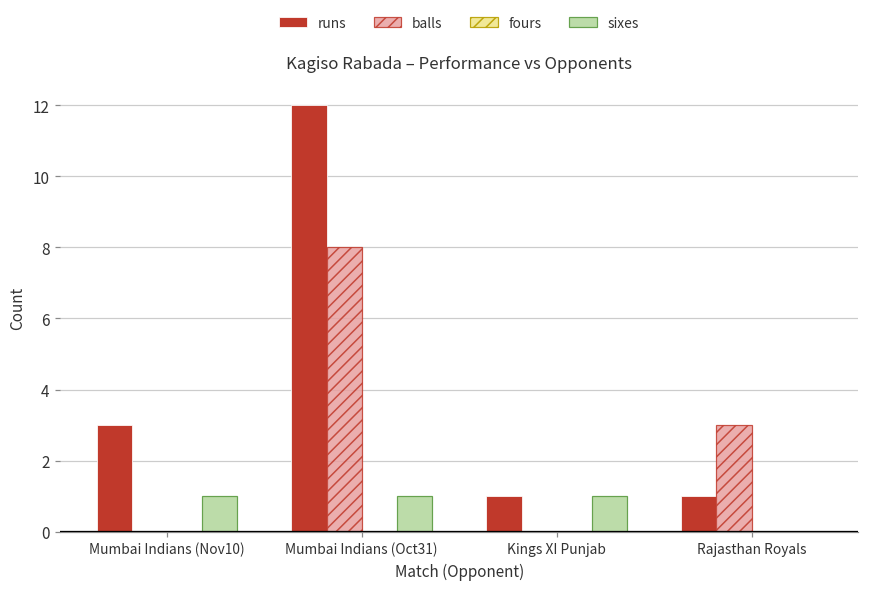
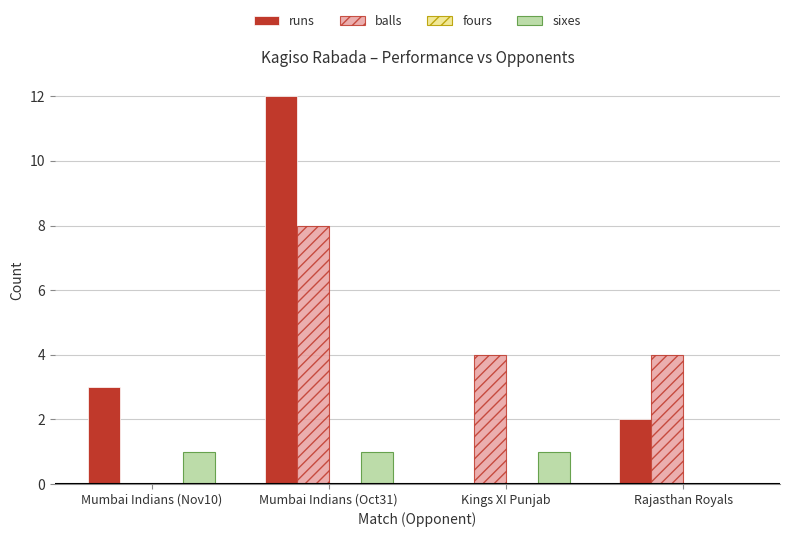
  {
    "runs": {
      "Mumbai Indians (Nov10)": 3,
      "Mumbai Indians (Oct31)": 12,
-     "Kings XI Punjab": 1,
-     "Rajasthan Royals": 1
+     "Kings XI Punjab": 0,
+     "Rajasthan Royals": 2
    },
    "balls": {
      "Mumbai Indians (Nov10)": 0,
      "Mumbai Indians (Oct31)": 8,
-     "Kings XI Punjab": 0,
-     "Rajasthan Royals": 3
+     "Kings XI Punjab": 4,
+     "Rajasthan Royals": 4
    },
    "fours": {
      "Mumbai Indians (Nov10)": 0,
      "Mumbai Indians (Oct31)": 0,
      "Kings XI Punjab": 0,
      "Rajasthan Royals": 0
    },
    "sixes": {
      "Mumbai Indians (Nov10)": 1,
      "Mumbai Indians (Oct31)": 1,
      "Kings XI Punjab": 1,
      "Rajasthan Royals": 0
    }
  }
